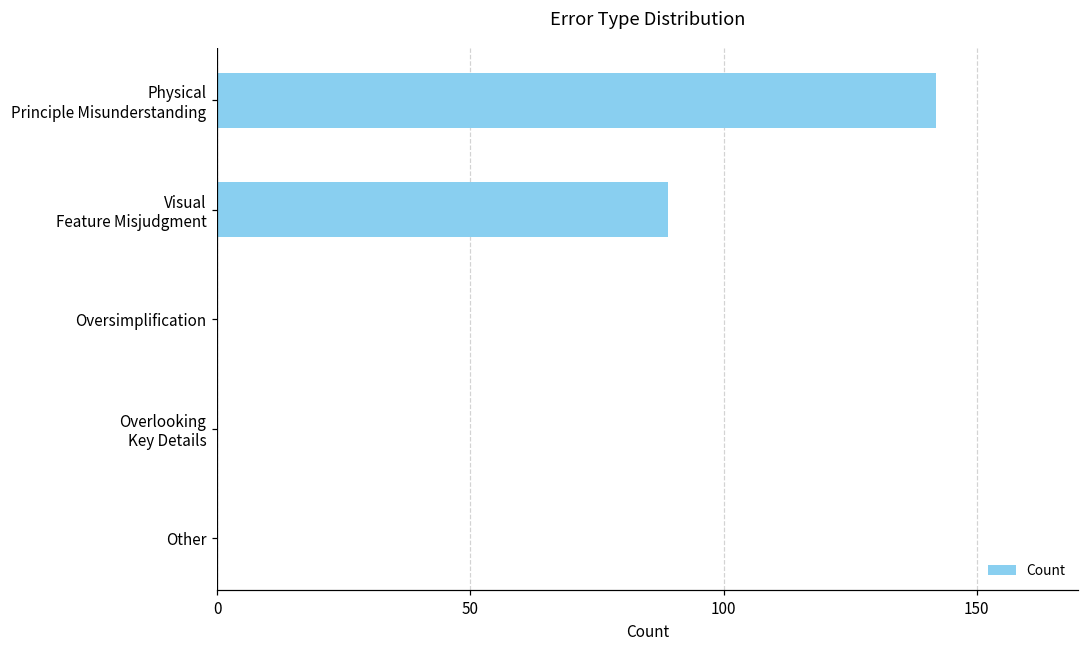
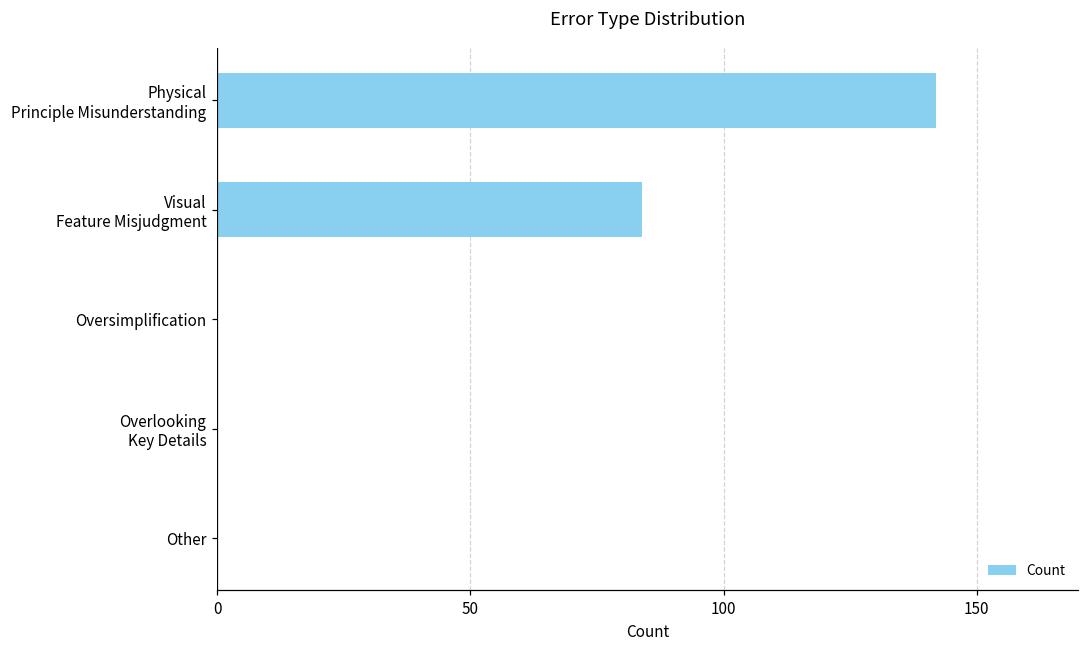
  {
    "Physical Principle Misunderstanding": 142,
-   "Visual Feature Misjudgment": 89,
+   "Visual Feature Misjudgment": 84,
    "Oversimplification": 0,
    "Overlooking Key Details": 0,
    "Other": 0
  }
